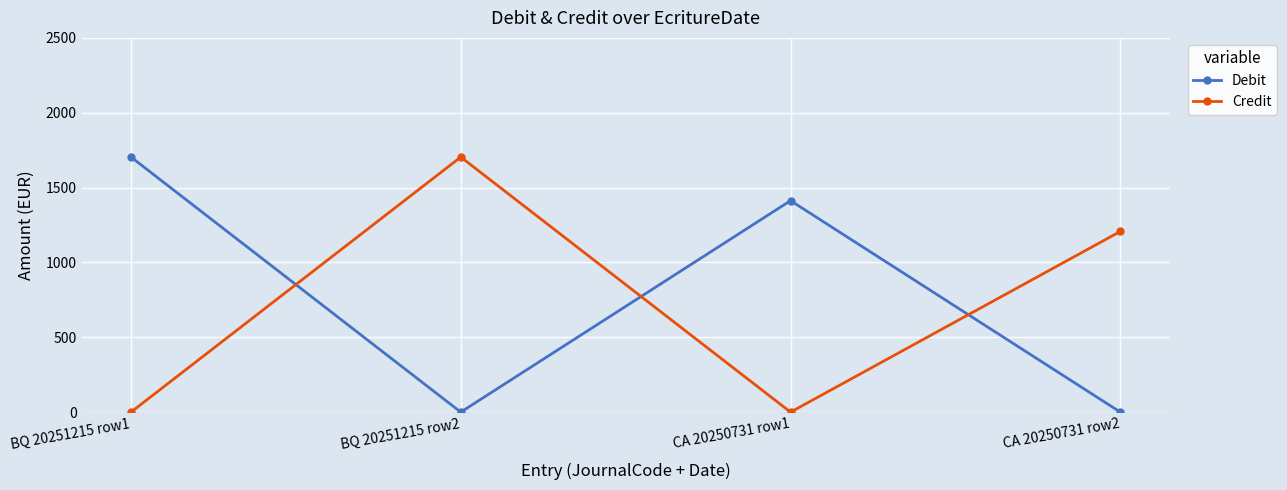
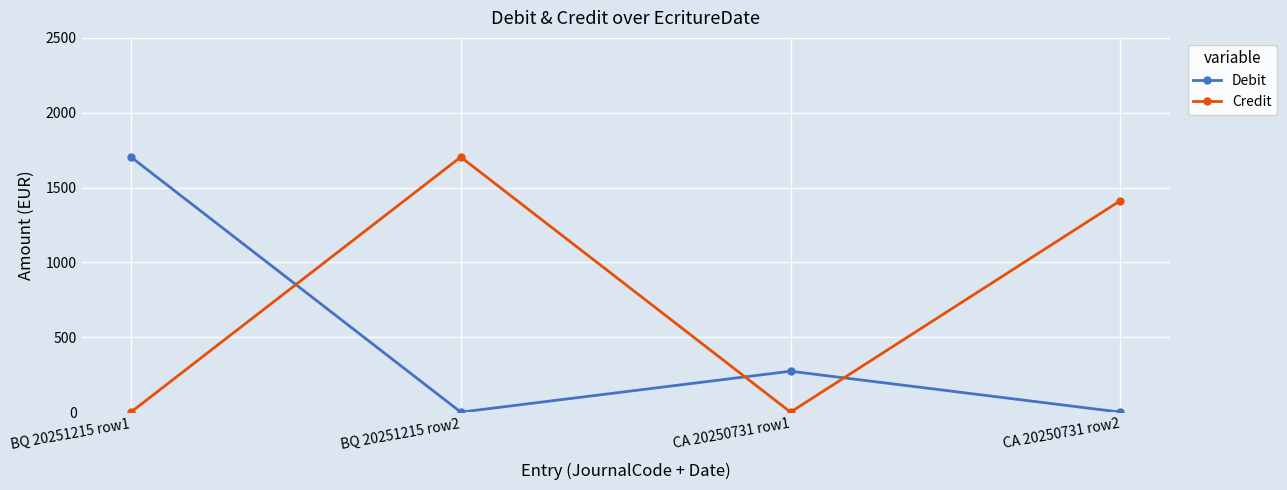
  {
    "Debit": {
      "BQ 20251215 row1": 1700,
      "BQ 20251215 row2": 0,
-     "CA 20250731 row1": 1410,
+     "CA 20250731 row1": 270,
      "CA 20250731 row2": 0
    },
    "Credit": {
      "BQ 20251215 row1": 0,
      "BQ 20251215 row2": 1700,
      "CA 20250731 row1": 0,
-     "CA 20250731 row2": 1210
+     "CA 20250731 row2": 1410
    }
  }
